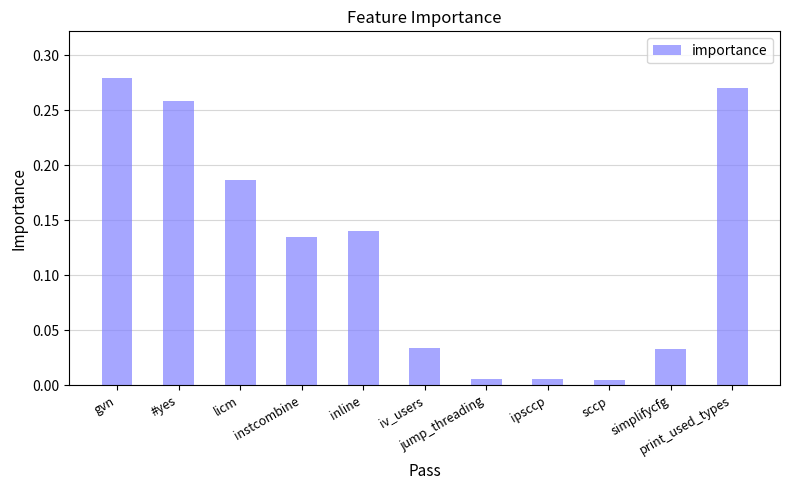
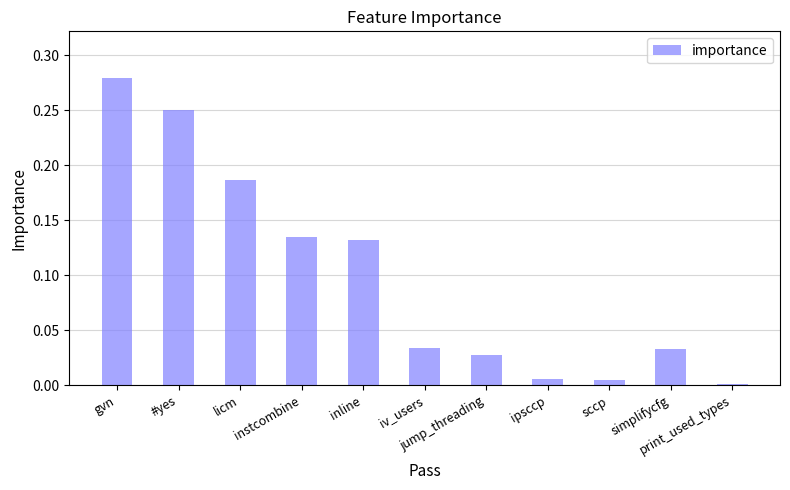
  {
    "gvn": 0.280,
-   "#yes": 0.258,
+   "#yes": 0.250,
    "licm": 0.187,
    "instcombine": 0.135,
-   "inline": 0.140,
+   "inline": 0.132,
    "iv_users": 0.034,
-   "jump_threading": 0.006,
+   "jump_threading": 0.028,
    "ipsccp": 0.006,
    "sccp": 0.005,
    "simplifycfg": 0.033,
-   "print_used_types": 0.270
+   "print_used_types": 0.001
  }
